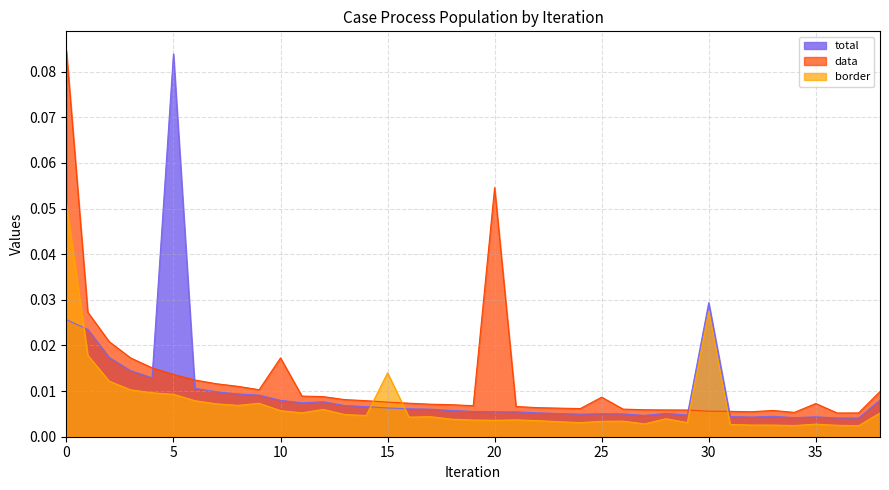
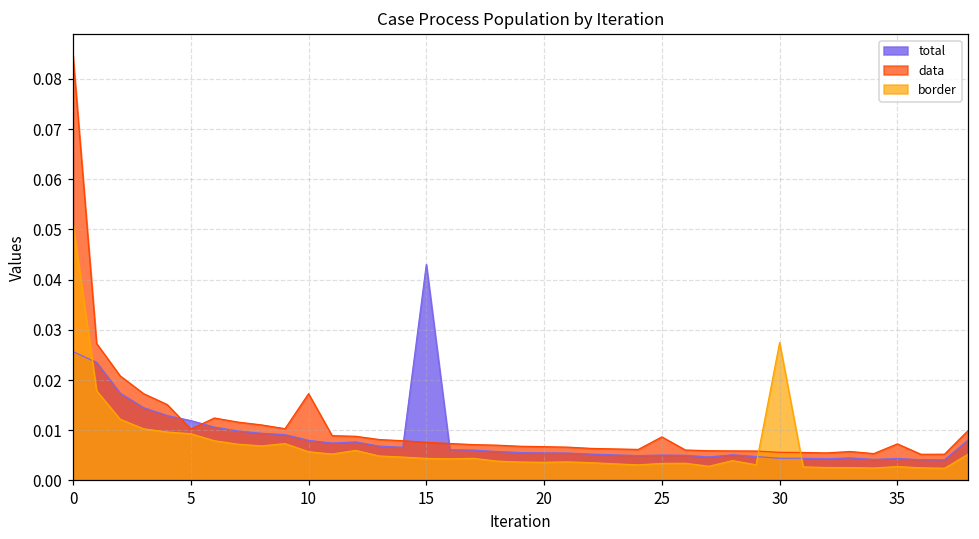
  {
    "total": {
      "0": 0.026,
-     "5": 0.084,
+     "5": 0.012,
      "10": 0.008,
-     "15": 0.006,
+     "15": 0.043,
      "20": 0.005,
      "25": 0.005,
-     "30": 0.029,
+     "30": 0.004,
      "35": 0.004
    },
    "data": {
      "0": 0.085,
-     "5": 0.014,
+     "5": 0.010,
      "10": 0.017,
      "15": 0.008,
-     "20": 0.055,
+     "20": 0.007,
      "25": 0.009,
      "30": 0.006,
      "35": 0.007
    },
    "border": {
      "0": 0.051,
      "5": 0.009,
      "10": 0.006,
-     "15": 0.014,
+     "15": 0.004,
      "20": 0.004,
      "25": 0.003,
      "30": 0.027,
      "35": 0.003
    }
  }
